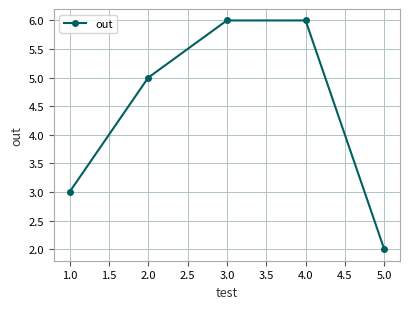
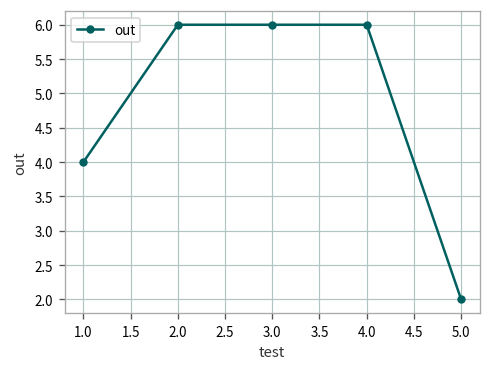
  {
-   "1.0": 3,
-   "2.0": 5,
+   "1.0": 4,
+   "2.0": 6,
    "3.0": 6,
    "4.0": 6,
    "5.0": 2
  }
